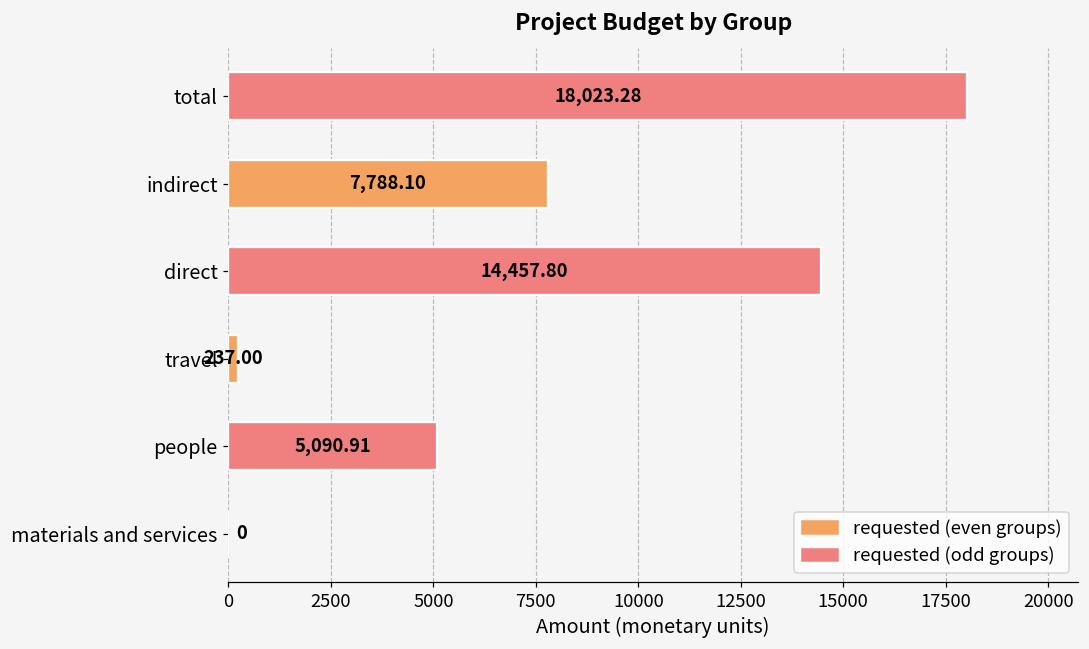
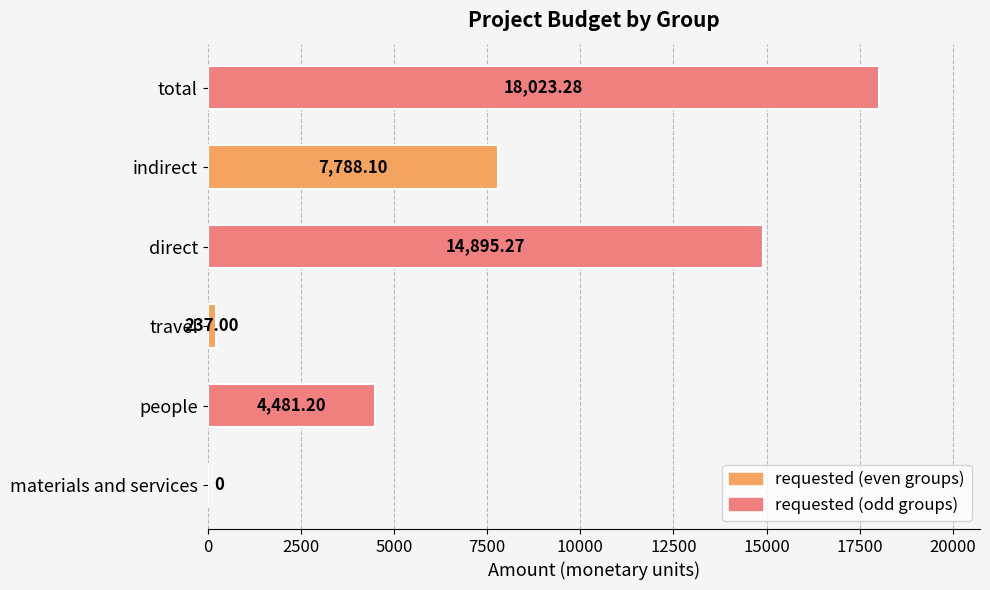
  {
    "total": "18,023.28",
    "indirect": "7,788.10",
-   "direct": "14,457.80",
+   "direct": "14,895.27",
    "travel": "237.00",
-   "people": "5,090.91",
+   "people": "4,481.20",
    "materials and services": "0"
  }
